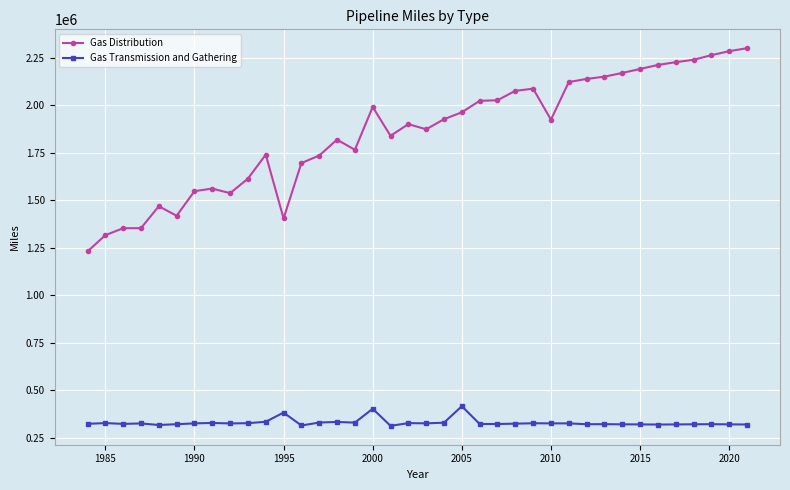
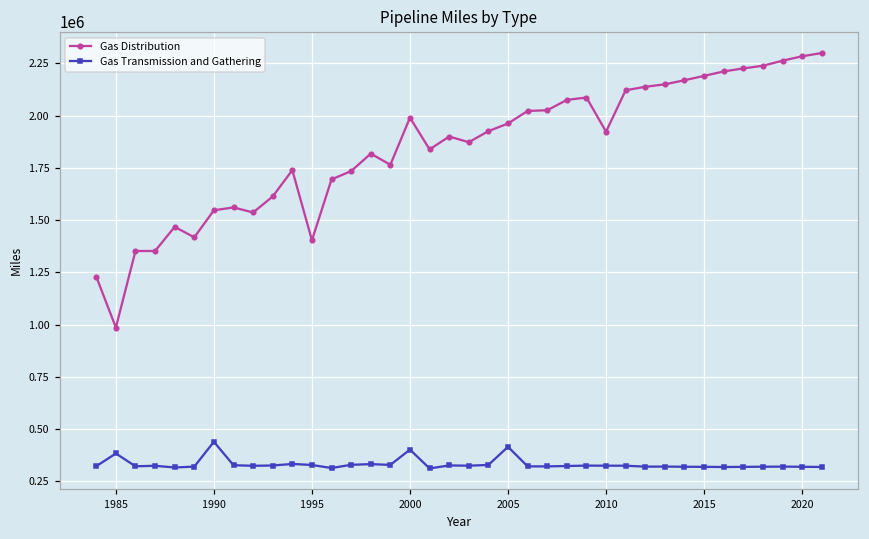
  {
    "Gas Distribution": {
-     "1985": 1320000,
+     "1985": 990000,
      "1990": 1550000,
      "1995": 1400000,
      "2000": 1990000,
      "2005": 1960000,
      "2010": 1920000,
      "2015": 2190000,
      "2020": 2280000
    },
    "Gas Transmission and Gathering": {
-     "1985": 330000,
-     "1990": 320000,
-     "1995": 380000,
+     "1985": 380000,
+     "1990": 440000,
+     "1995": 330000,
      "2000": 400000,
      "2005": 410000,
      "2010": 320000,
      "2015": 320000,
      "2020": 320000
    }
  }
